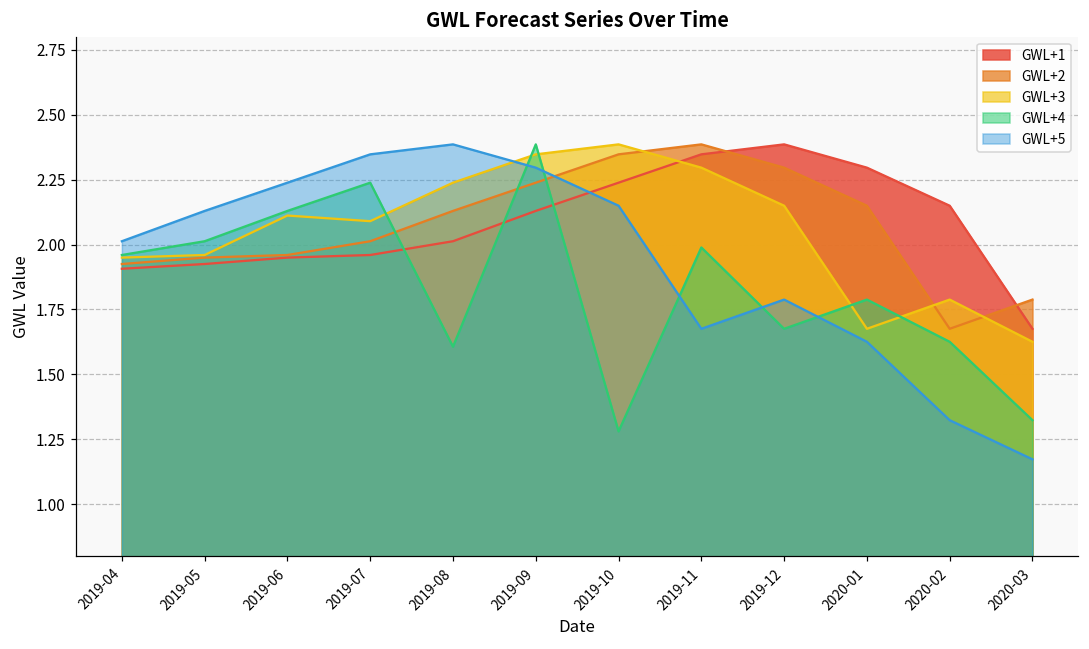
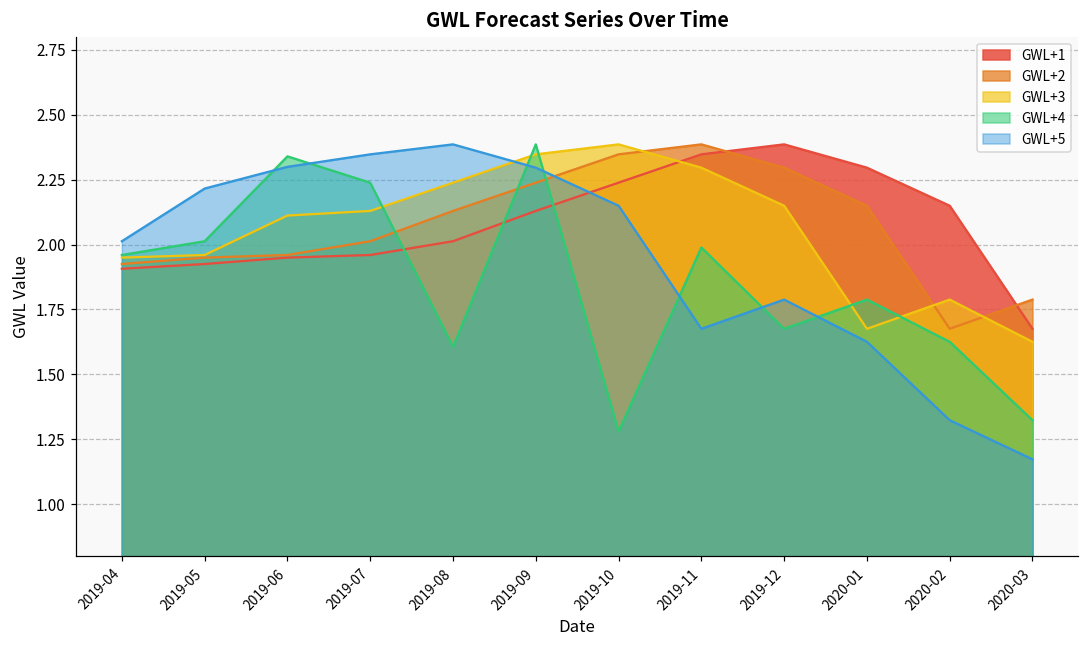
  {
    "GWL+3": {
      "2019-06": 2.11,
-     "2019-07": 2.09,
+     "2019-07": 2.13,
      "2019-08": 2.24,
      "2019-09": 2.35,
      "2019-10": 2.39,
      "2019-11": 2.30,
      "2019-12": 2.15,
      "2020-01": 1.68,
      "2020-02": 1.79,
      "2020-03": 1.63
    },
    "GWL+4": {
      "2019-05": 2.01,
-     "2019-06": 2.13,
+     "2019-06": 2.34,
      "2019-07": 2.24,
      "2019-08": 1.61,
      "2019-09": 2.39,
      "2019-10": 1.28,
      "2019-11": 1.99,
      "2019-12": 1.68,
      "2020-01": 1.79,
      "2020-02": 1.63,
      "2020-03": 1.32
    },
    "GWL+5": {
      "2019-04": 2.01,
-     "2019-05": 2.13,
-     "2019-06": 2.24,
+     "2019-05": 2.22,
+     "2019-06": 2.30,
      "2019-07": 2.35,
      "2019-08": 2.39,
      "2019-09": 2.30,
      "2019-10": 2.15,
      "2019-11": 1.68,
      "2019-12": 1.79,
      "2020-01": 1.63,
      "2020-02": 1.32,
      "2020-03": 1.17
    }
  }
